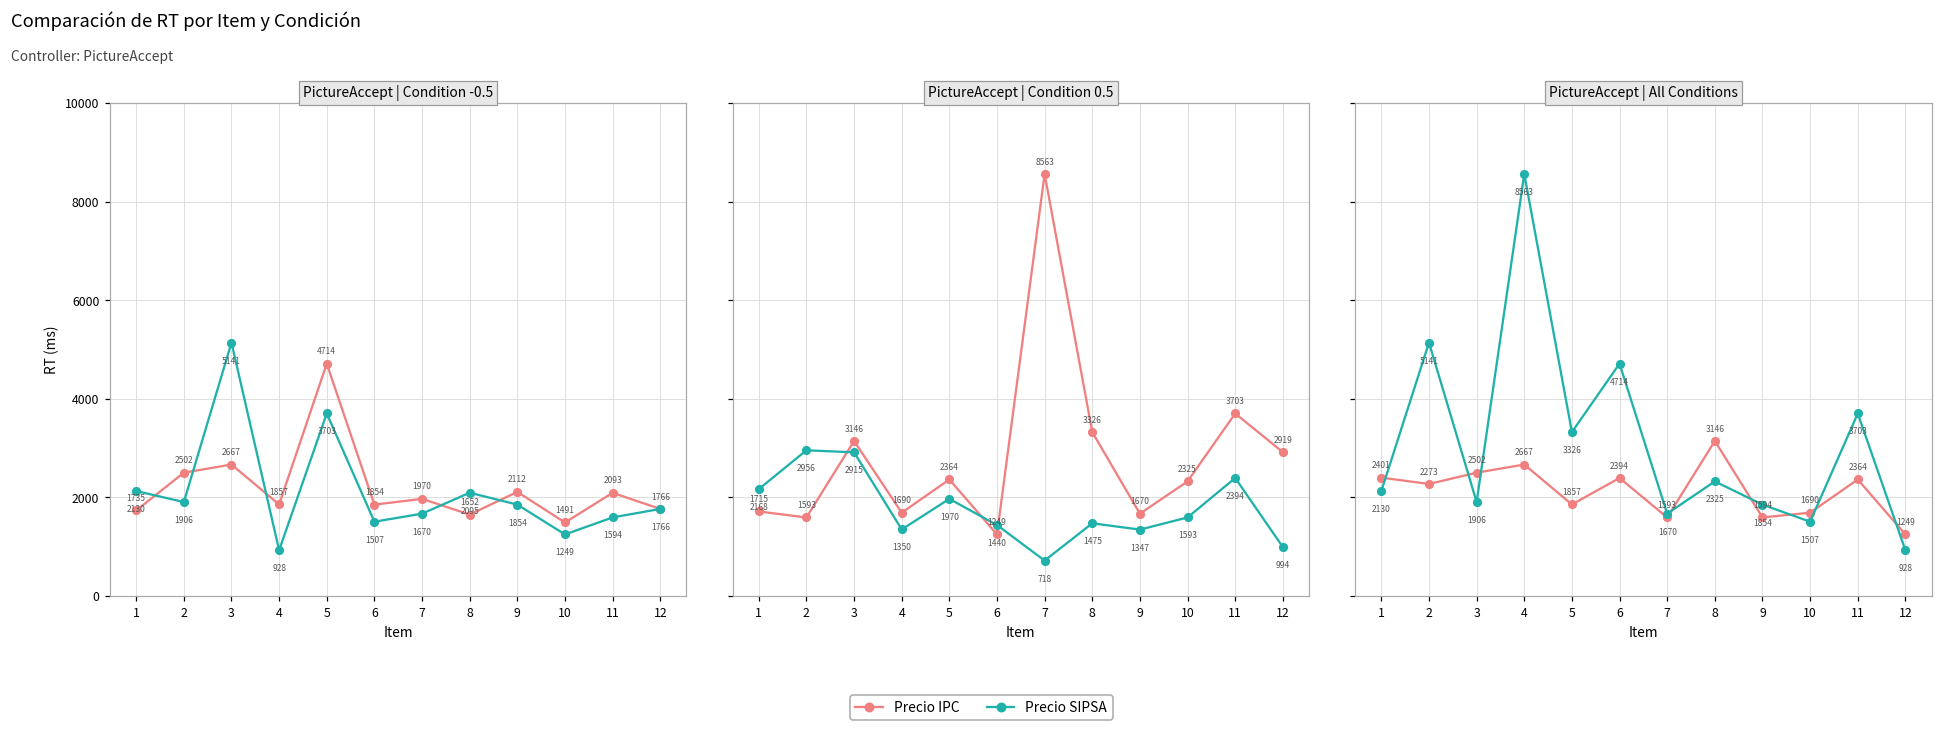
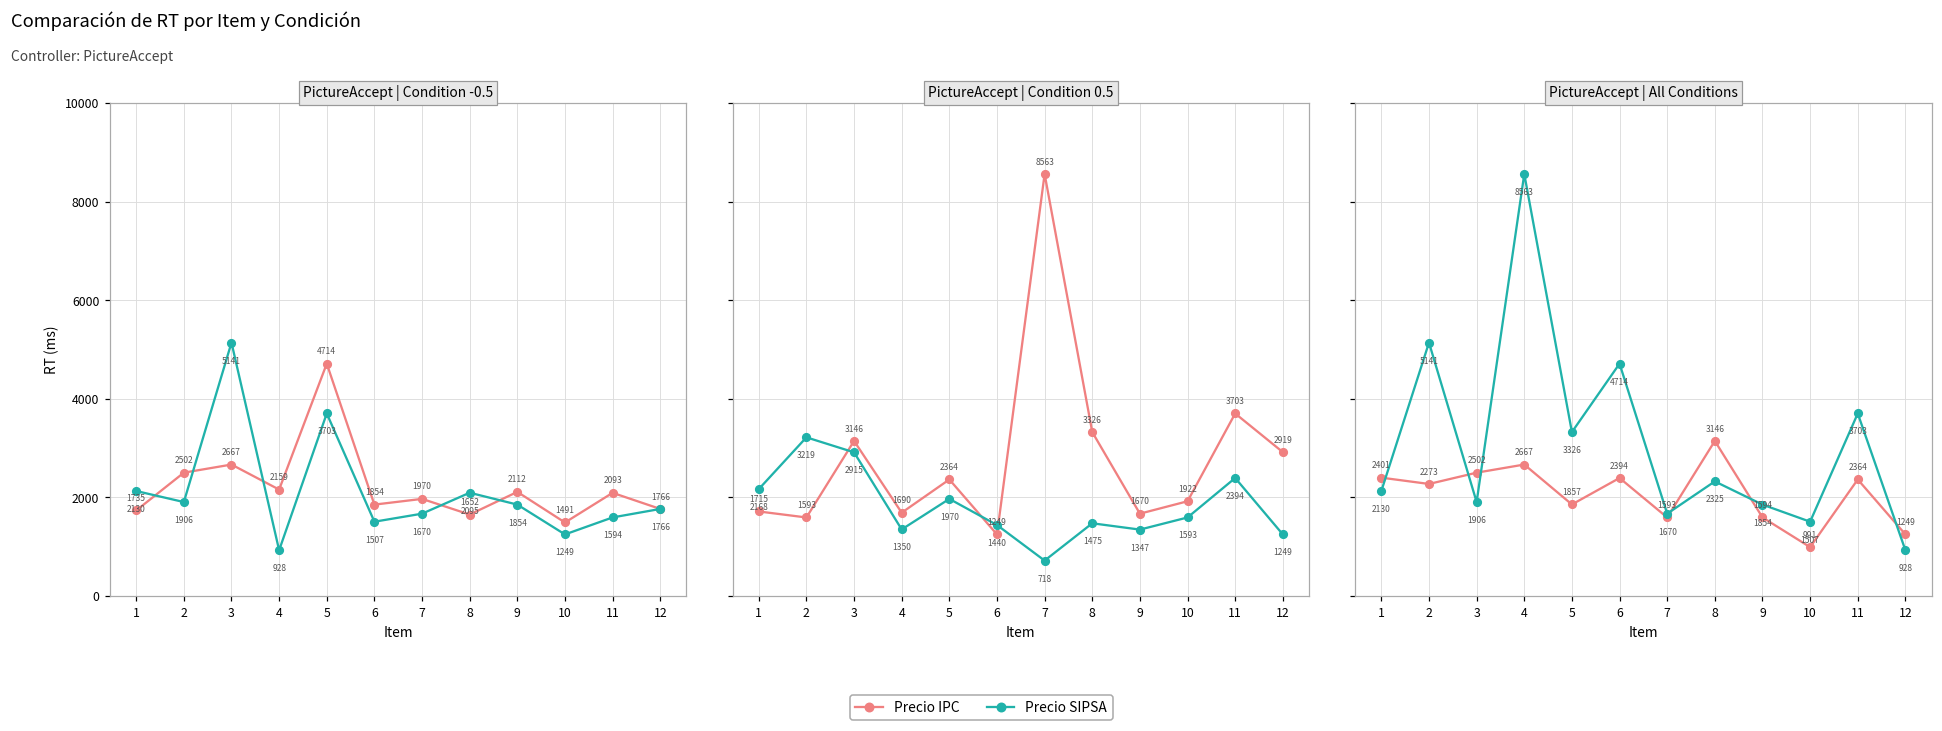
  {
    "PictureAccept | Condition -0.5": {
      "Precio IPC": {
        "1": 1735,
        "2": 2502,
        "3": 2667,
-       "4": 1857,
+       "4": 2159,
        "5": 4714,
        "6": 1854,
        "7": 1970,
        "8": 1652,
        "9": 2112,
        "10": 1491,
        "11": 2093
      },
      "Precio SIPSA": {
        "2": 1906,
        "3": 5141,
        "4": 928,
        "5": 3703,
        "6": 1507,
        "7": 1670,
        "9": 1854,
        "10": 1249,
        "11": 1594
      }
    },
    "PictureAccept | Condition 0.5": {
      "Precio IPC": {
        "1": 1715,
        "2": 1593,
        "3": 3146,
        "4": 1690,
        "5": 2364,
        "7": 8563,
        "8": 3326,
        "9": 1670,
-       "10": 2325,
+       "10": 1922,
        "11": 3703,
        "12": 2919
      },
      "Precio SIPSA": {
-       "2": 2956,
+       "2": 3219,
        "3": 2915,
        "4": 1350,
        "5": 1970,
        "6": 1440,
        "7": 718,
        "8": 1475,
        "9": 1347,
        "10": 1593,
        "11": 2394,
-       "12": 994
+       "12": 1249
      }
    },
    "PictureAccept | All Conditions": {
      "Precio IPC": {
        "1": 2401,
        "2": 2273,
        "3": 2502,
        "4": 2667,
        "5": 1857,
        "6": 2394,
        "7": 1593,
        "8": 3146,
-       "10": 1690,
+       "10": 991,
        "11": 2364,
        "12": 1249
      },
      "Precio SIPSA": {
        "1": 2130,
        "2": 5141,
        "3": 1906,
        "4": 8563,
        "5": 3326,
        "6": 4714,
        "7": 1670,
        "8": 2325,
        "11": 3703,
        "12": 928
      }
    }
  }
